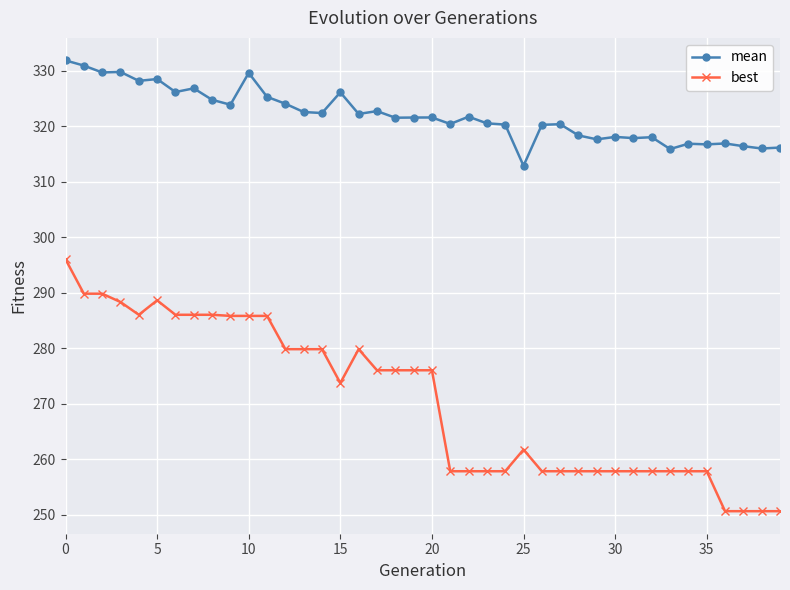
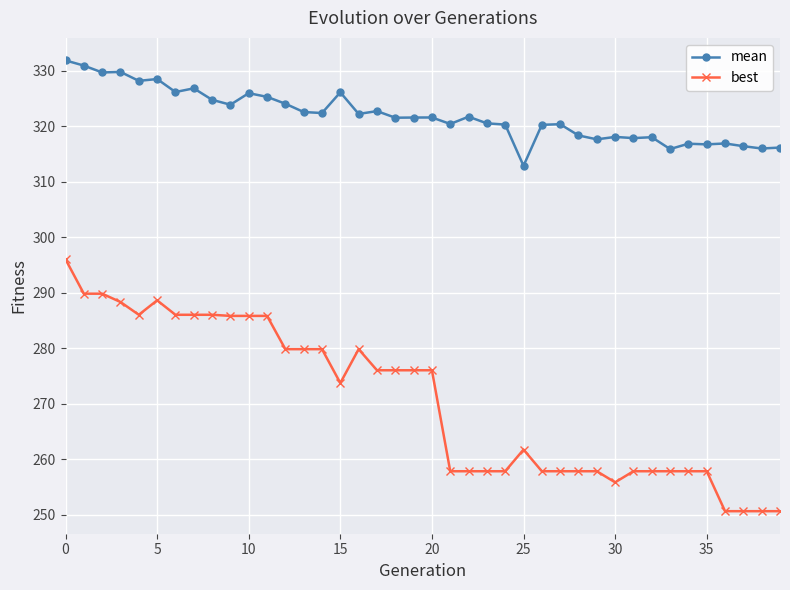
  {
    "mean": {
      "0": 332,
      "5": 328,
-     "10": 330,
+     "10": 326,
      "15": 326,
      "20": 322,
      "25": 313,
      "30": 318,
      "35": 317
    },
    "best": {
      "0": 296,
      "5": 289,
      "10": 286,
      "15": 274,
      "20": 276,
      "25": 262,
-     "30": 258,
+     "30": 256,
      "35": 258
    }
  }
